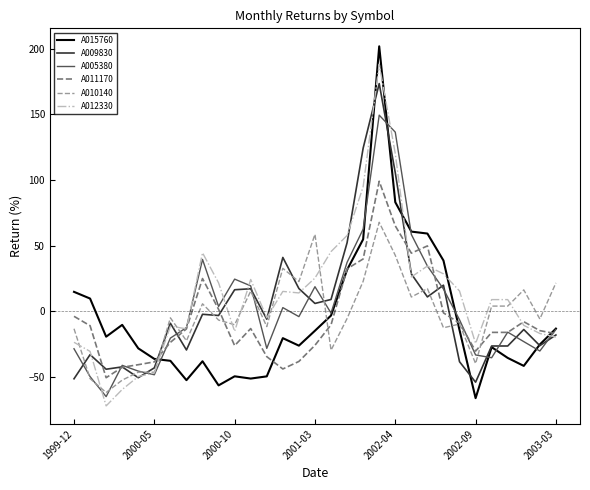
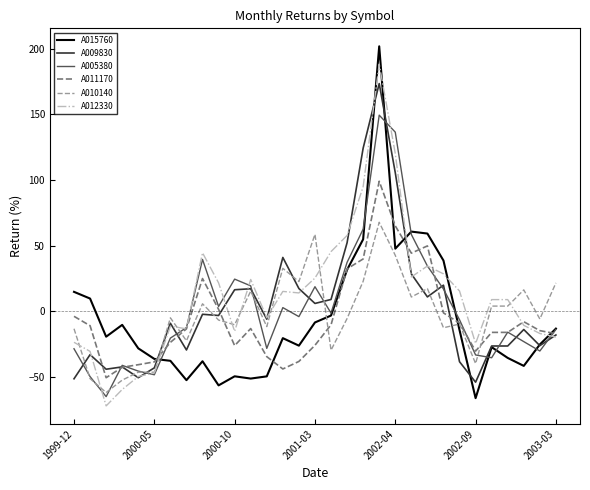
  {
    "A015760": {
      "1999-12": 15,
      "2000-05": -36,
      "2000-10": -50,
-     "2001-03": -15,
-     "2002-04": 83,
+     "2001-03": -9,
+     "2002-04": 48,
      "2002-09": -66
    }
  }
